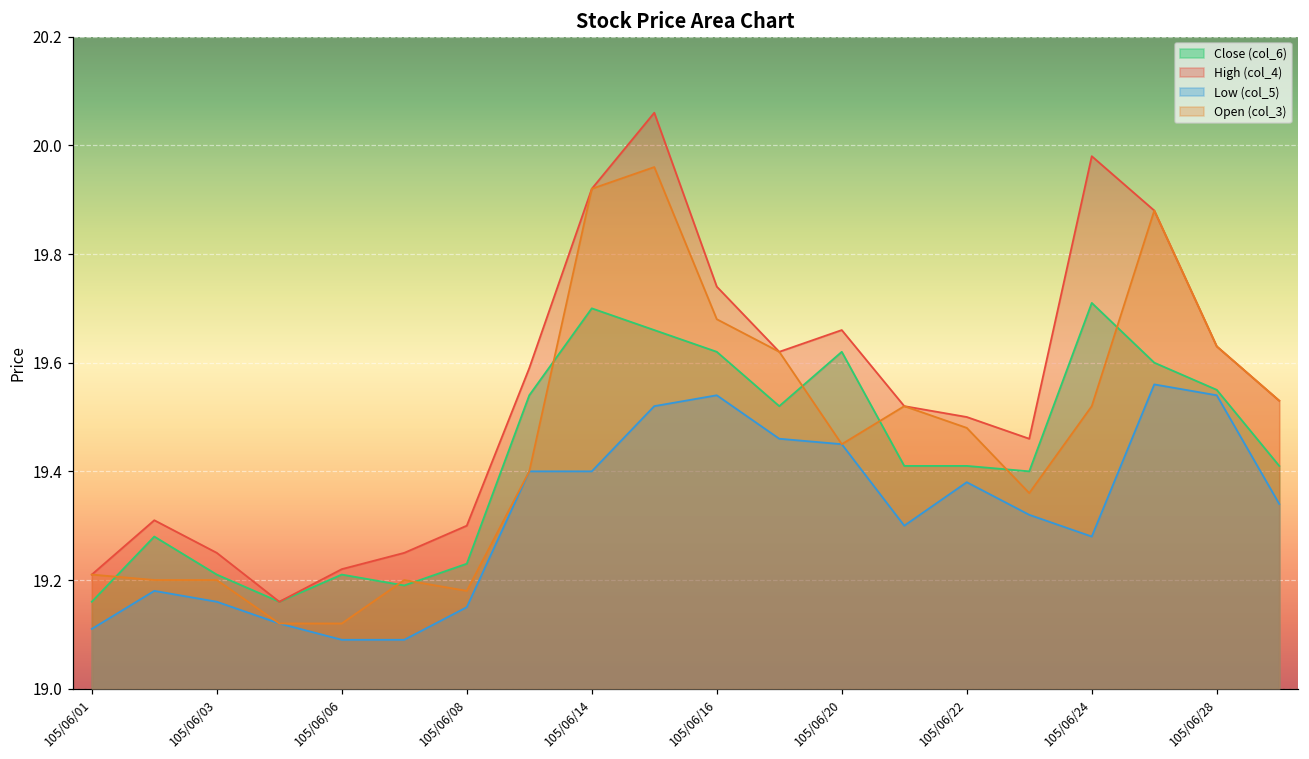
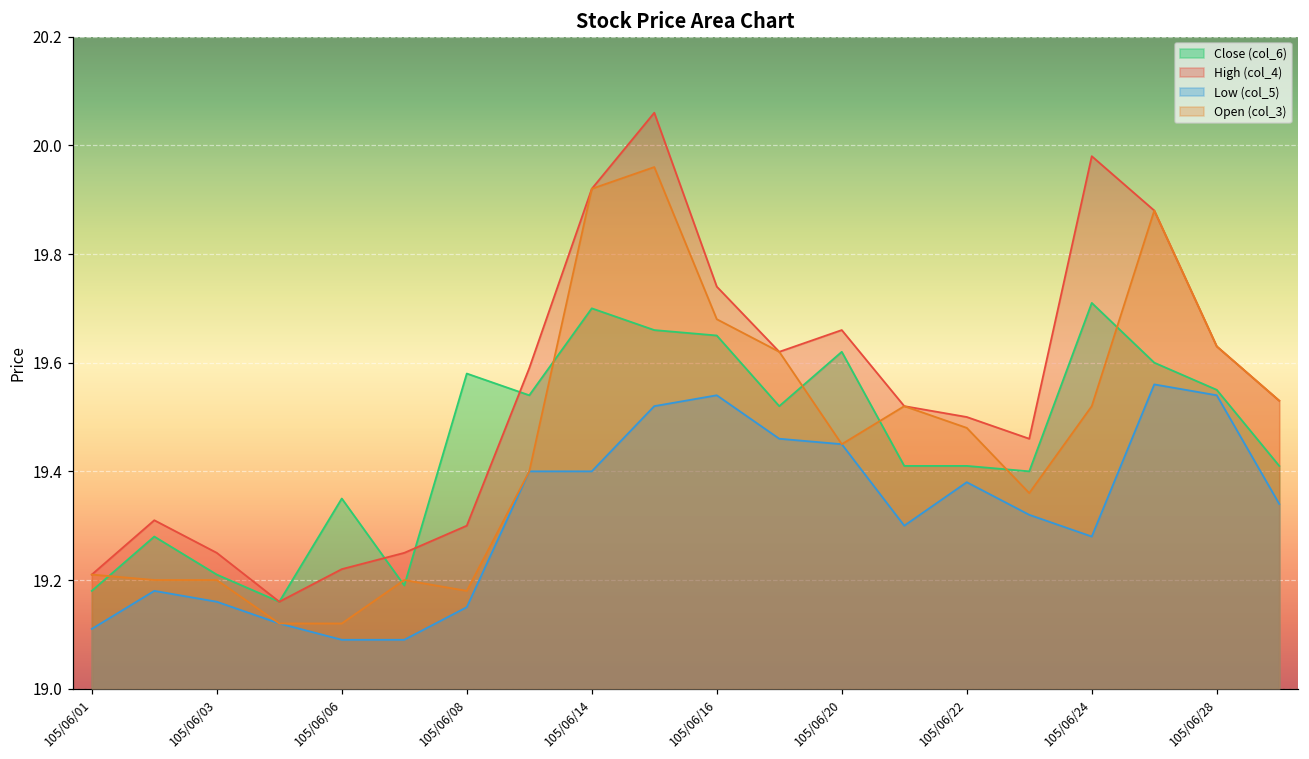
  {
    "Close (col_6)": {
-     "105/06/01": 19.16,
+     "105/06/01": 19.18,
      "105/06/03": 19.21,
-     "105/06/06": 19.21,
-     "105/06/08": 19.23,
+     "105/06/06": 19.35,
+     "105/06/08": 19.58,
      "105/06/14": 19.70,
-     "105/06/16": 19.62,
+     "105/06/16": 19.65,
      "105/06/20": 19.62,
      "105/06/22": 19.41,
      "105/06/24": 19.71,
      "105/06/28": 19.55
    },
    "Low (col_5)": {
      "105/06/01": 19.11,
      "105/06/03": 19.16,
      "105/06/06": 19.09,
      "105/06/08": 19.15,
      "105/06/14": 19.40,
      "105/06/16": 19.54,
      "105/06/22": 19.38,
      "105/06/24": 19.28,
      "105/06/28": 19.54
    }
  }
